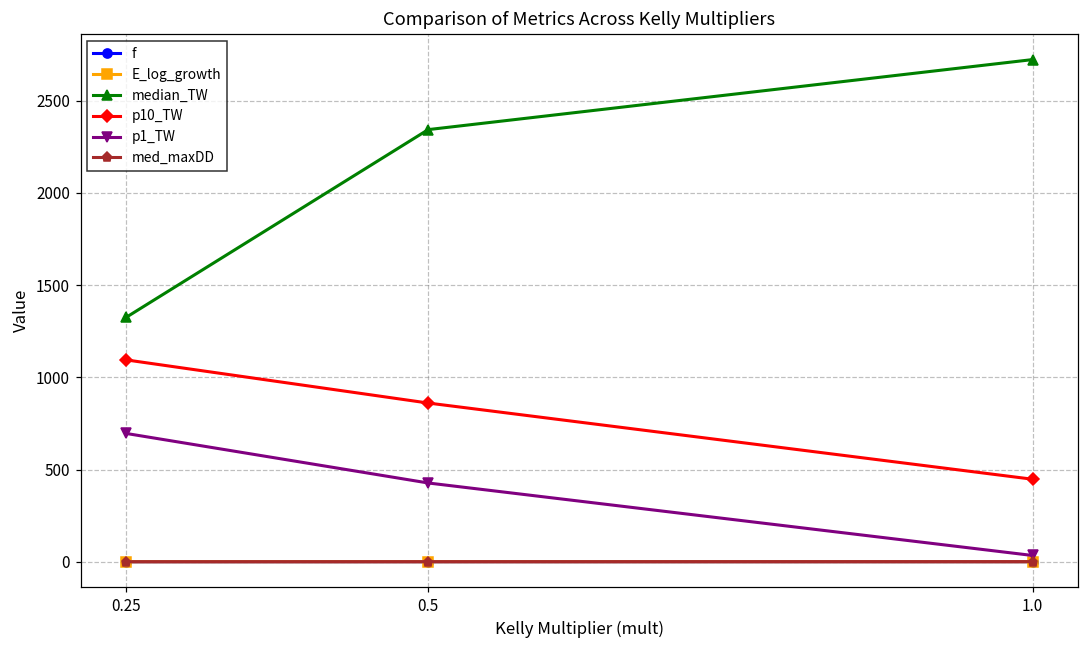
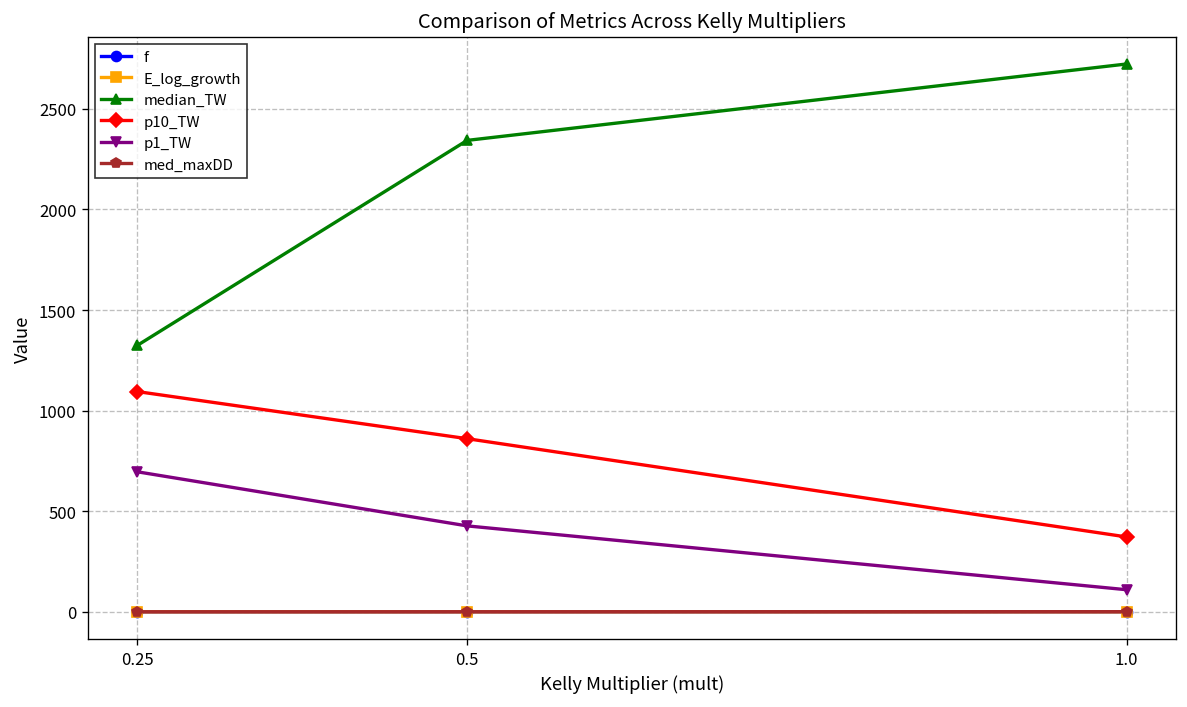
  {
    "med_maxDD": {
      "0.25": 0,
      "0.5": 0,
      "1.0": 0
    },
    "median_TW": {
      "0.25": 1320,
      "0.5": 2340,
      "1.0": 2720
    },
    "p10_TW": {
      "0.25": 1090,
      "0.5": 860,
-     "1.0": 450
+     "1.0": 370
    },
    "p1_TW": {
      "0.25": 700,
      "0.5": 430,
-     "1.0": 30
+     "1.0": 110
    }
  }
